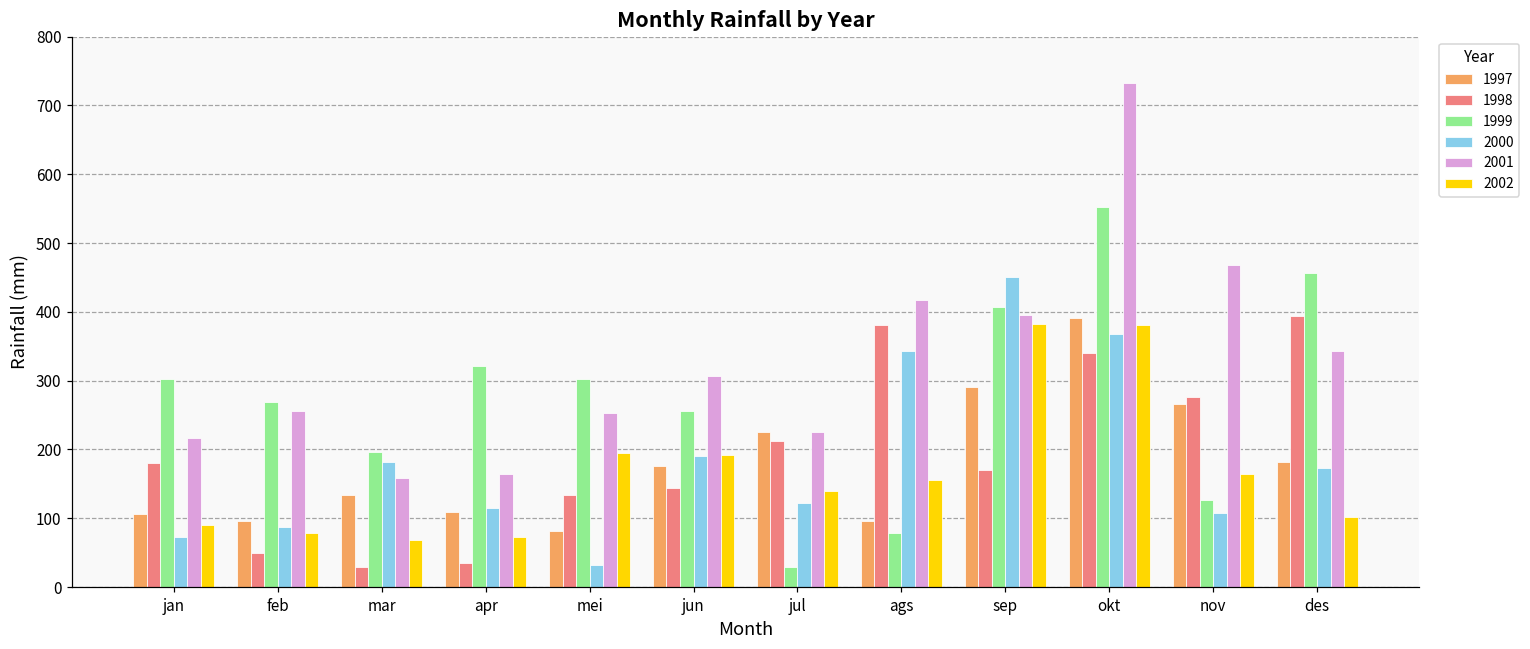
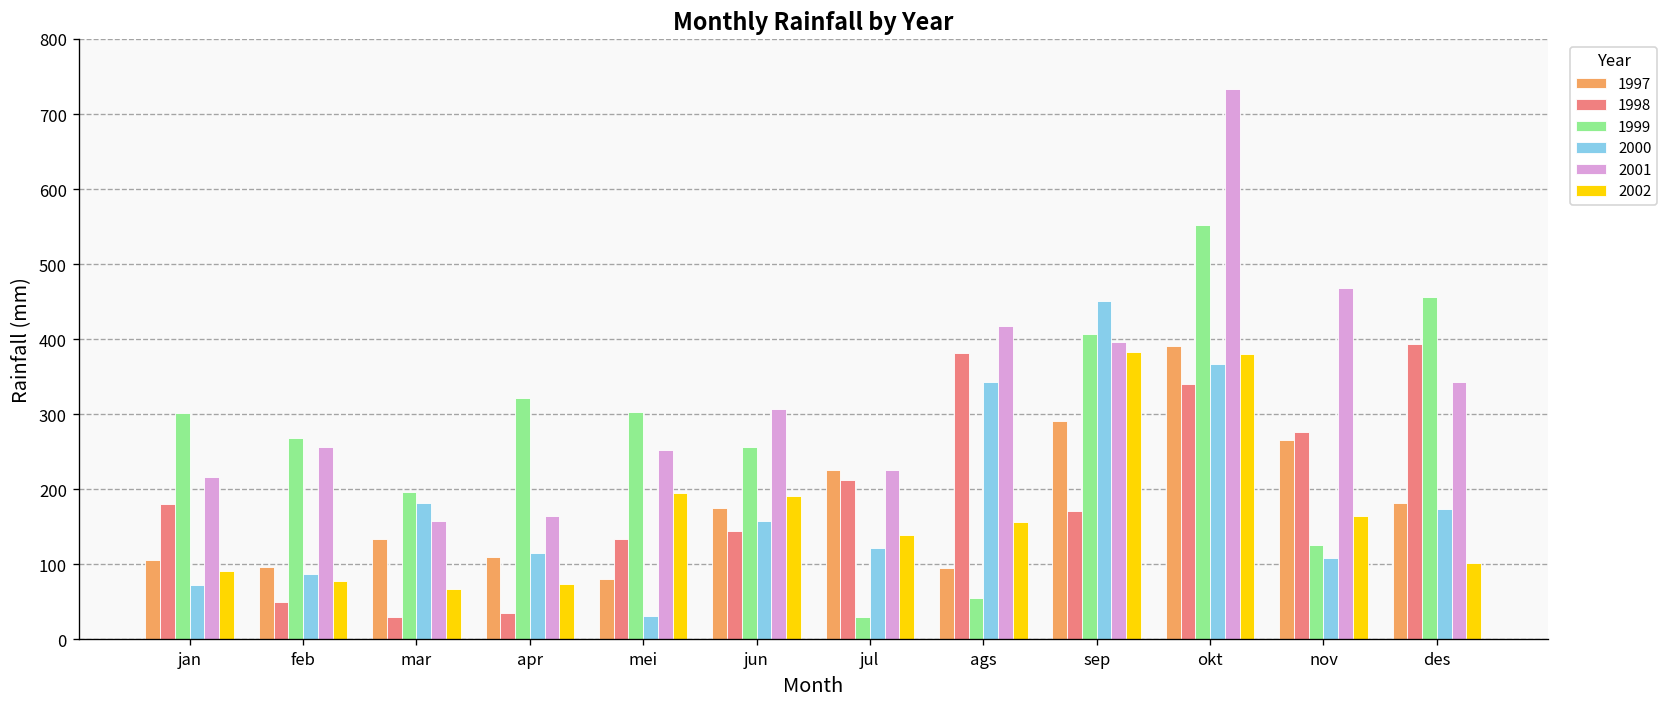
  {
    "1999": {
      "jan": 300,
      "feb": 270,
      "mar": 200,
      "apr": 320,
      "mei": 300,
      "jun": 260,
      "jul": 30,
-     "ags": 80,
+     "ags": 60,
      "sep": 410,
      "okt": 550,
      "nov": 130,
      "des": 460
    },
    "2000": {
      "jan": 70,
      "feb": 90,
      "mar": 180,
      "apr": 120,
      "mei": 30,
-     "jun": 190,
+     "jun": 160,
      "jul": 120,
      "ags": 340,
      "sep": 450,
      "okt": 370,
      "nov": 110,
      "des": 170
    },
    "2001": {
      "jan": 220,
      "feb": 260,
      "mar": 160,
      "apr": 160,
      "mei": 250,
      "jun": 310,
      "jul": 230,
      "ags": 420,
      "sep": 400,
      "okt": 730,
      "nov": 470,
      "des": 340
    },
    "2002": {
      "jan": 90,
      "feb": 80,
      "mar": 70,
      "apr": 70,
      "mei": 200,
      "jun": 190,
      "jul": 140,
      "ags": 160,
      "sep": 380,
      "okt": 380,
      "nov": 160,
      "des": 100
    }
  }
